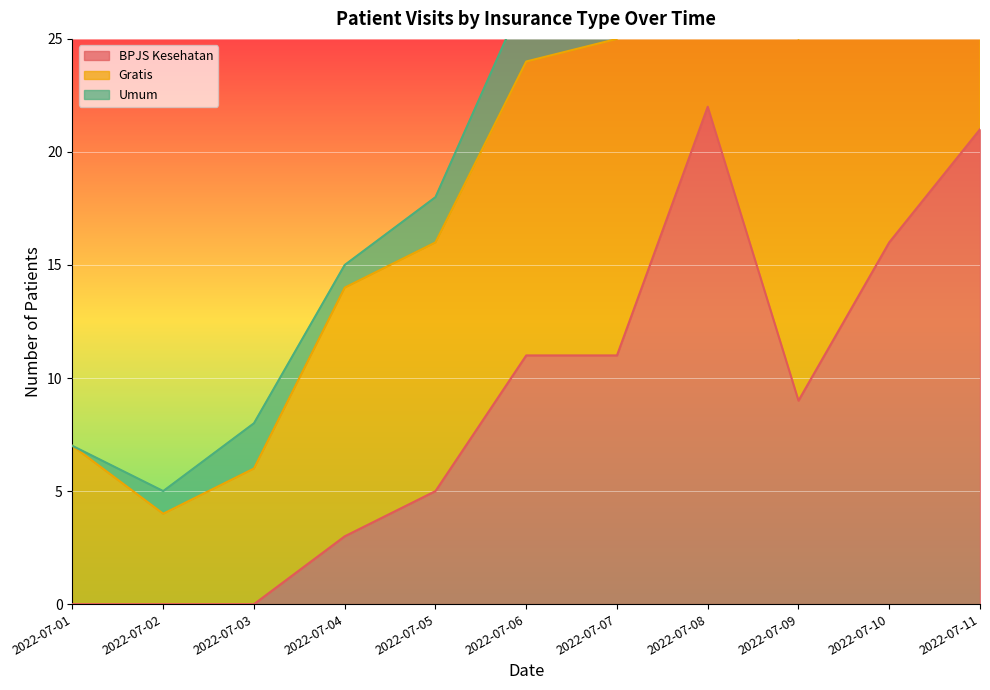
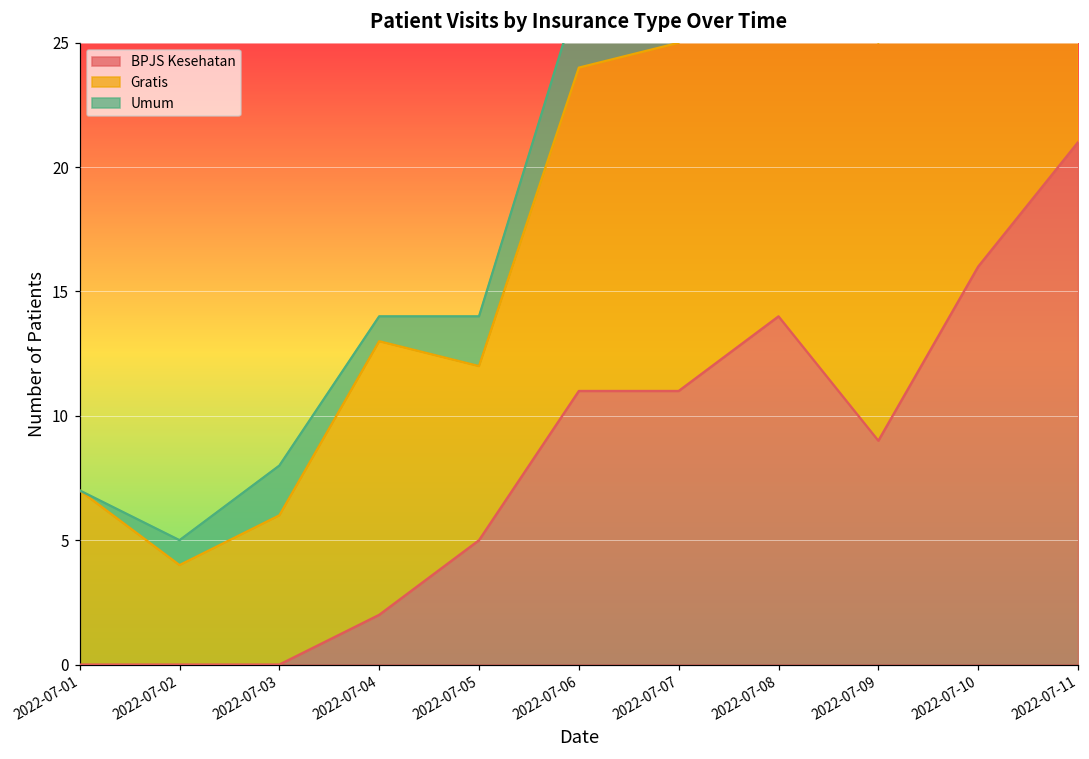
  {
    "BPJS Kesehatan": {
      "2022-07-01": 0,
      "2022-07-02": 0,
      "2022-07-03": 0,
-     "2022-07-04": 3,
+     "2022-07-04": 2,
      "2022-07-05": 5,
      "2022-07-06": 11,
      "2022-07-07": 11,
-     "2022-07-08": 22,
+     "2022-07-08": 14,
      "2022-07-09": 9,
      "2022-07-10": 16,
      "2022-07-11": 21
    },
    "Gratis": {
      "2022-07-02": 4,
      "2022-07-03": 6,
      "2022-07-04": 11,
-     "2022-07-05": 11,
+     "2022-07-05": 7,
      "2022-07-06": 13,
      "2022-07-07": 14,
      "2022-07-09": 16
    },
    "Umum": {
      "2022-07-02": 1,
      "2022-07-03": 2,
      "2022-07-04": 1,
      "2022-07-05": 2
    }
  }
